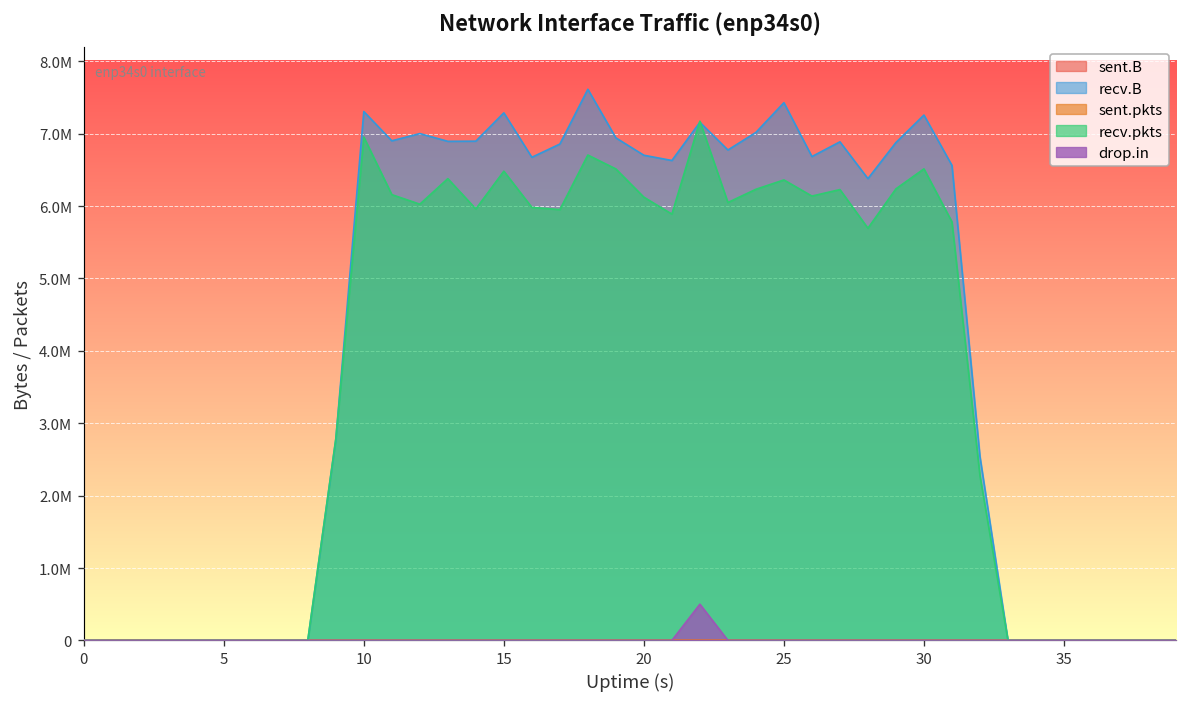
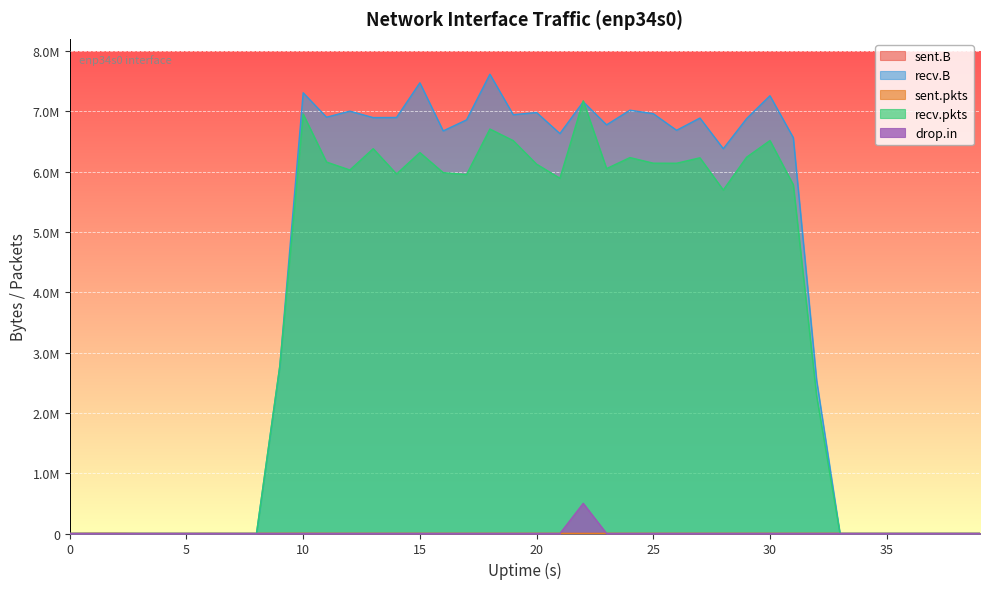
  {
    "recv.B": {
      "10": 7300000,
-     "15": 7300000,
-     "20": 6700000,
-     "25": 7400000,
+     "15": 7500000,
+     "20": 7000000,
+     "25": 7000000,
      "30": 7300000
    },
    "recv.pkts": {
      "10": 7000000,
-     "15": 6500000,
+     "15": 6300000,
      "20": 6100000,
-     "25": 6400000,
+     "25": 6100000,
      "30": 6500000
    }
  }
